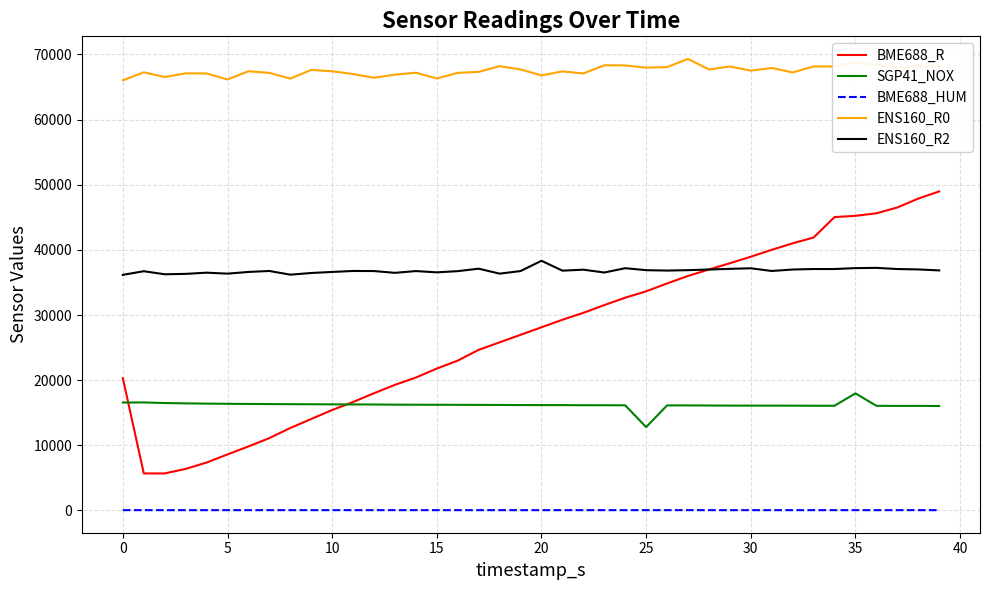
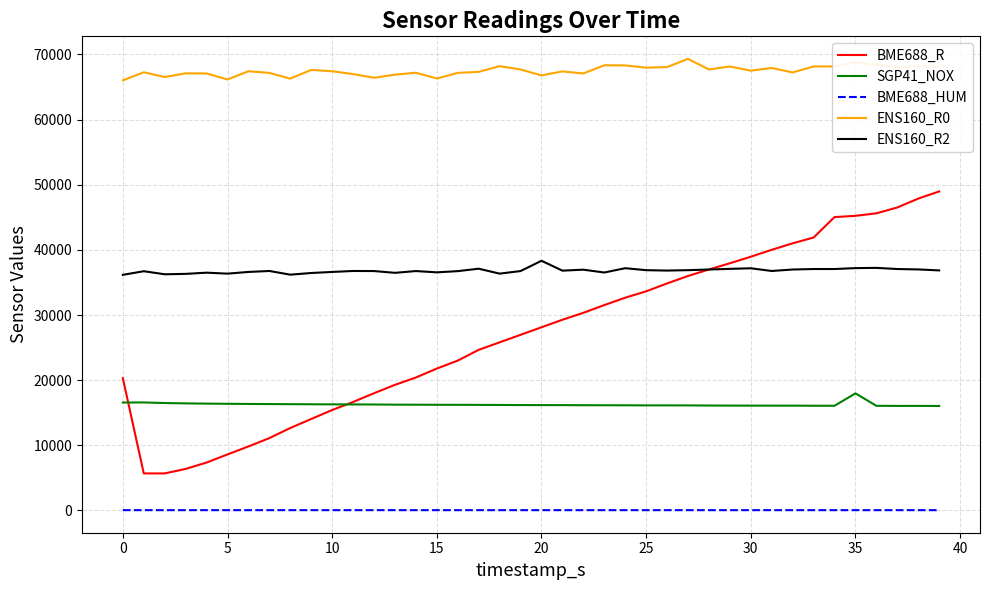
  {
    "BME688_R": {
      "0": 20000,
      "5": 9000,
      "10": 15000,
      "15": 22000,
      "20": 28000,
      "25": 34000,
      "30": 39000,
      "35": 45000
    },
    "SGP41_NOX": {
      "0": 17000,
      "5": 16000,
      "10": 16000,
      "15": 16000,
      "20": 16000,
-     "25": 13000,
+     "25": 16000,
      "30": 16000,
      "35": 18000
    },
    "BME688_HUM": {
      "0": 0,
      "5": 0,
      "10": 0,
      "15": 0,
      "20": 0,
      "25": 0,
      "30": 0,
      "35": 0
    },
    "ENS160_R0": {
      "0": 66000,
      "5": 66000,
      "10": 67000,
      "15": 66000,
      "20": 67000,
      "25": 68000,
      "30": 68000
    },
    "ENS160_R2": {
      "0": 36000,
      "5": 36000,
      "10": 37000,
      "15": 37000,
      "20": 38000,
      "25": 37000,
      "30": 37000,
      "35": 37000
    }
  }
